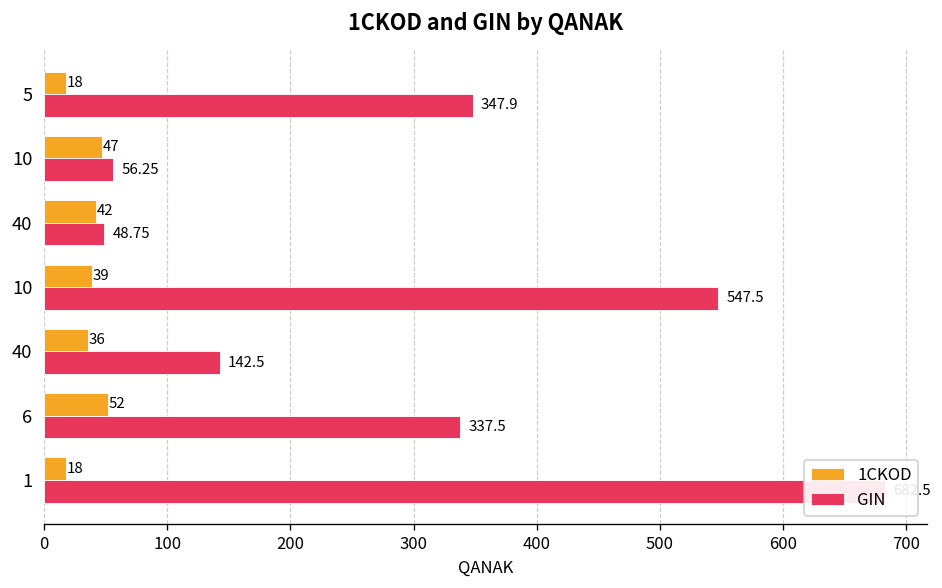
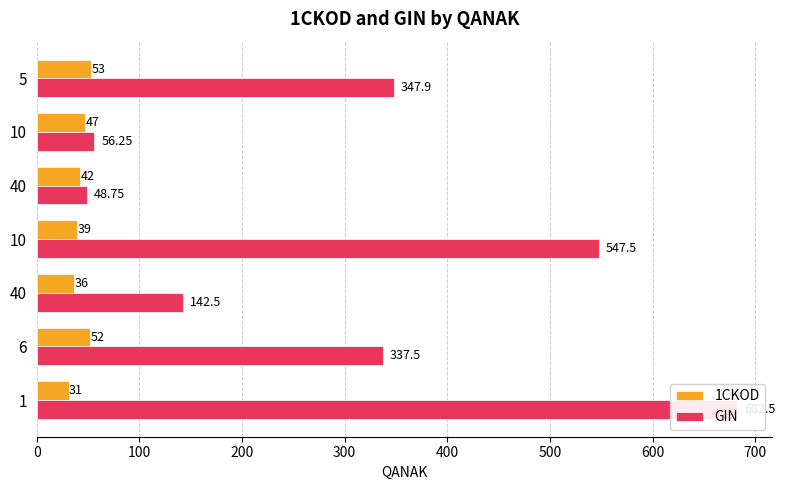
  {
    "1CKOD": {
-     "5": 18,
+     "5": 53,
      "6": 52,
-     "1": 18
+     "1": 31
    },
    "GIN": {
      "5": 347.9,
      "6": 337.5
    }
  }
